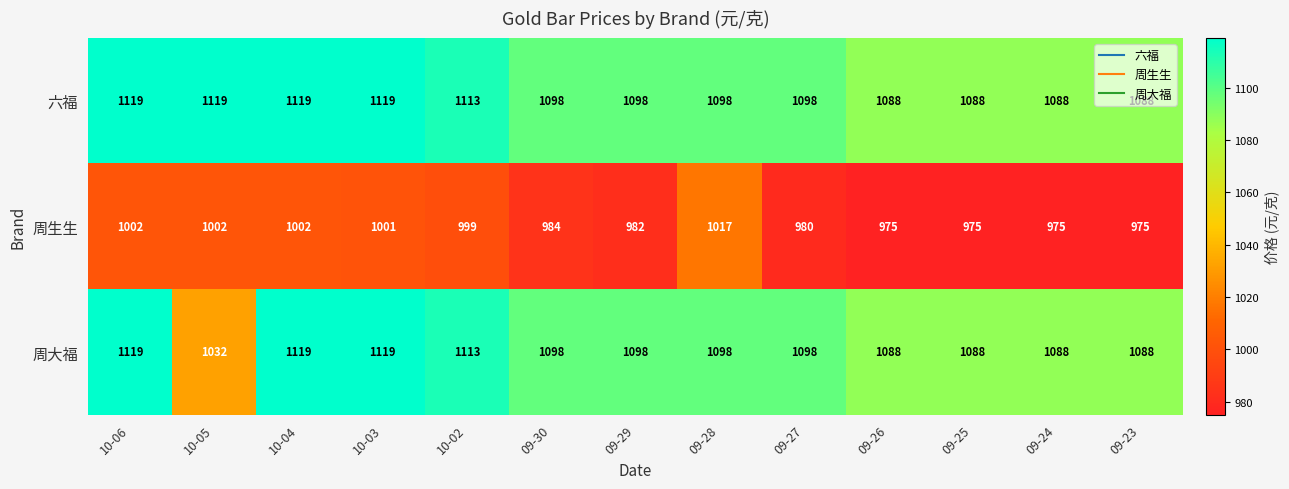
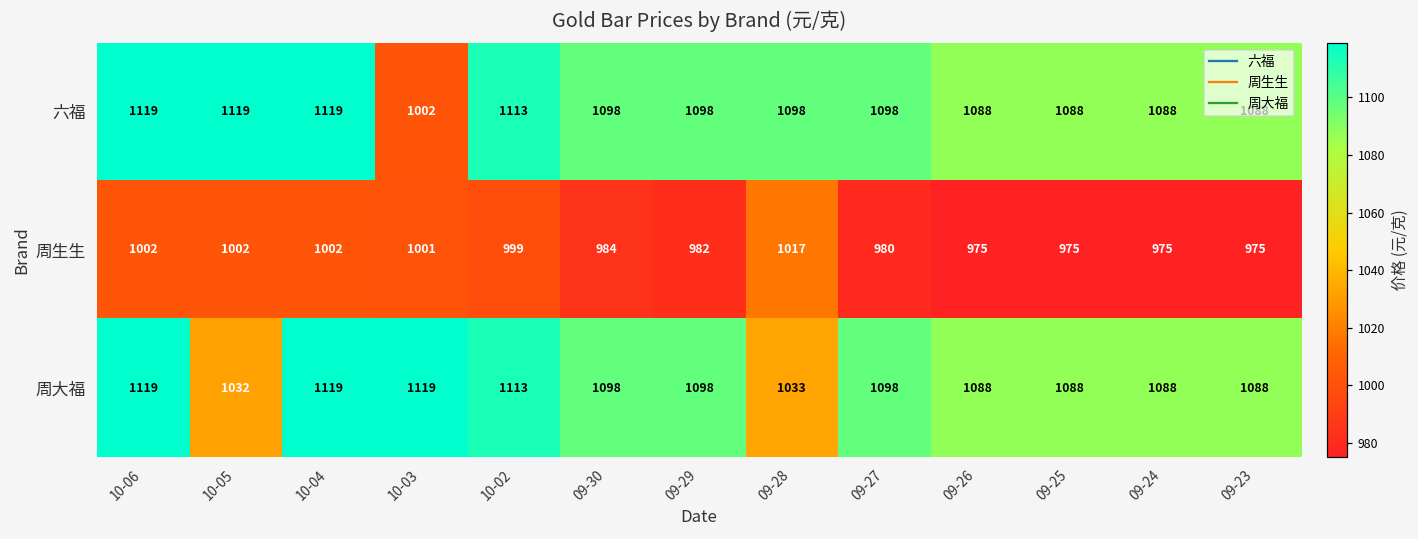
  {
    "六福": {
      "10-06": 1119,
      "10-05": 1119,
      "10-04": 1119,
-     "10-03": 1119,
+     "10-03": 1002,
      "10-02": 1113,
      "09-30": 1098,
      "09-29": 1098,
      "09-28": 1098,
      "09-27": 1098,
      "09-26": 1088,
      "09-25": 1088,
      "09-24": 1088
    },
    "周生生": {
      "10-06": 1002,
      "10-05": 1002,
      "10-04": 1002,
      "10-03": 1001,
      "10-02": 999,
      "09-30": 984,
      "09-29": 982,
      "09-28": 1017,
      "09-27": 980,
      "09-26": 975,
      "09-25": 975,
      "09-24": 975,
      "09-23": 975
    },
    "周大福": {
      "10-06": 1119,
      "10-05": 1032,
      "10-04": 1119,
      "10-03": 1119,
      "10-02": 1113,
      "09-30": 1098,
      "09-29": 1098,
-     "09-28": 1098,
+     "09-28": 1033,
      "09-27": 1098,
      "09-26": 1088,
      "09-25": 1088,
      "09-24": 1088,
      "09-23": 1088
    }
  }
